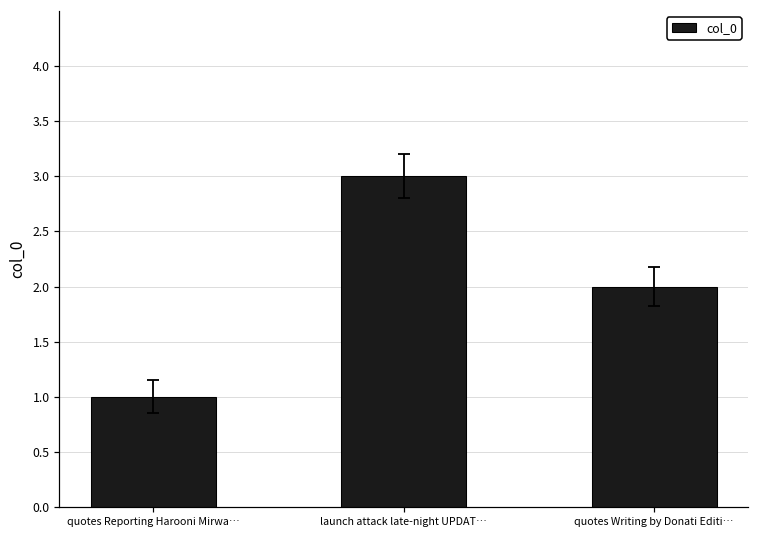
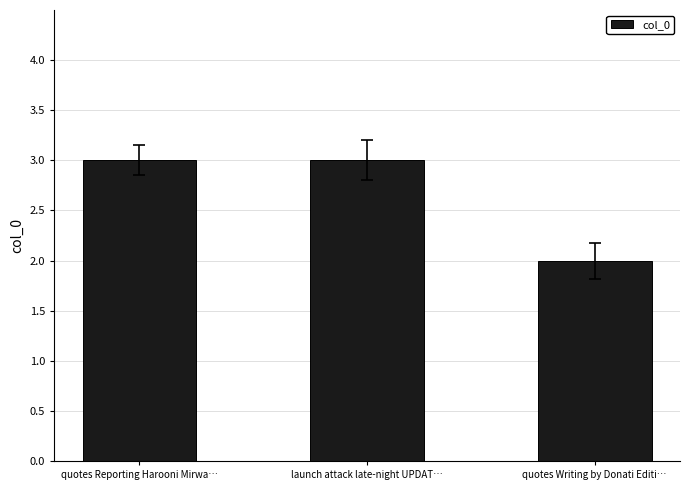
  {
    "col_0": {
-     "quotes Reporting Harooni Mirwa…": 1,
+     "quotes Reporting Harooni Mirwa…": 3,
      "launch attack late-night UPDAT…": 3,
      "quotes Writing by Donati Editi…": 2
    }
  }
